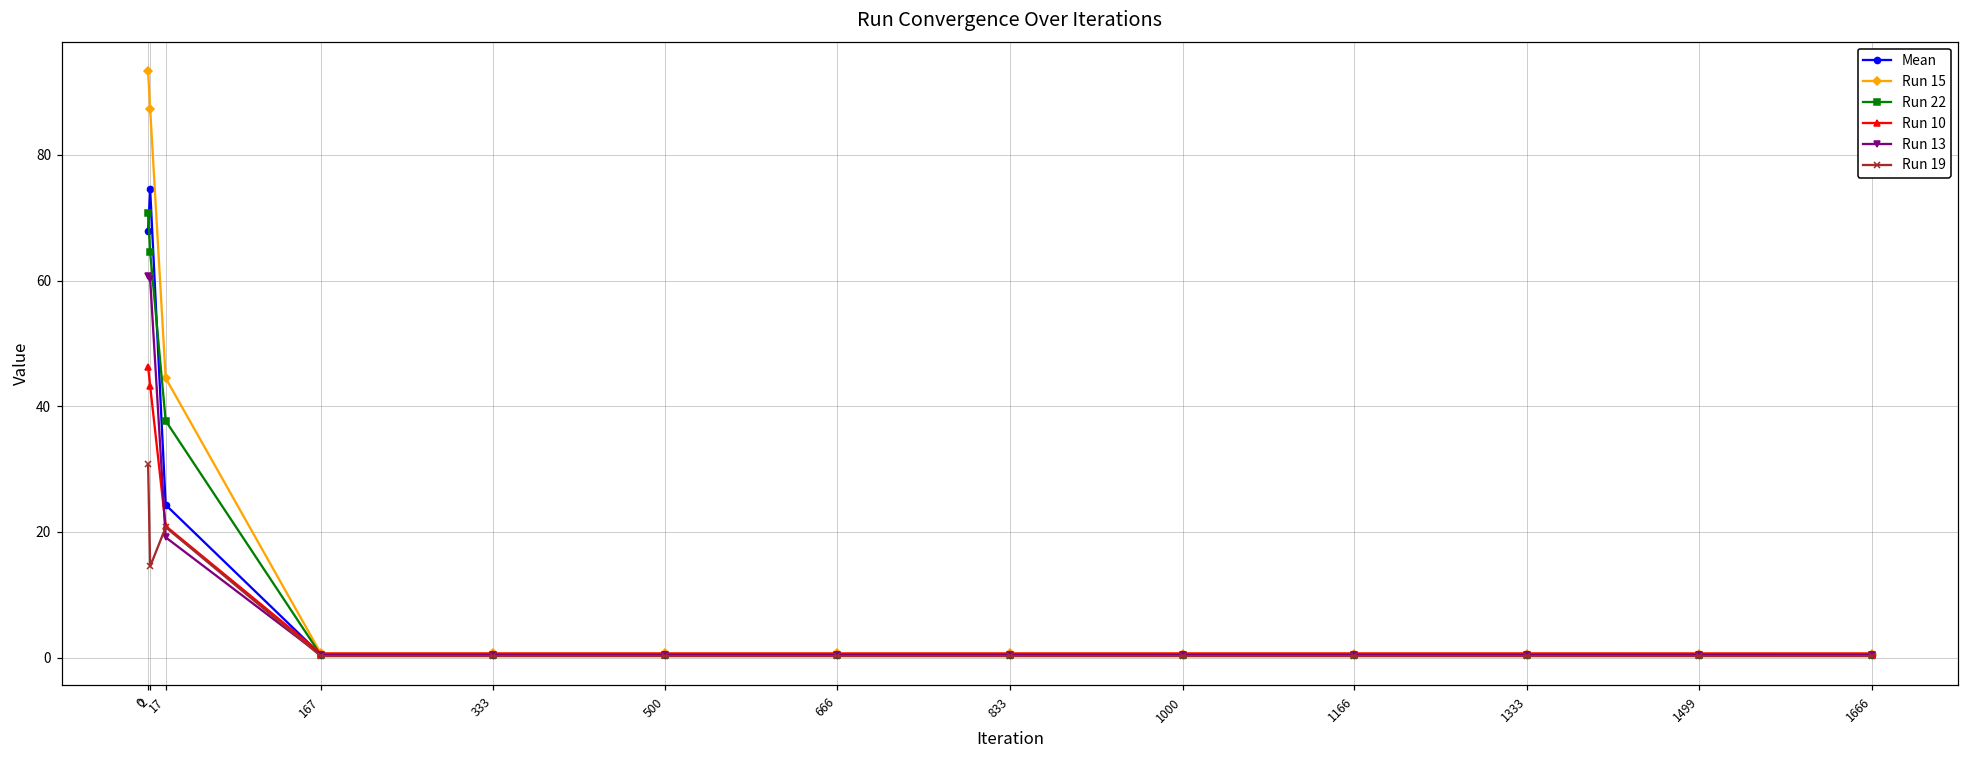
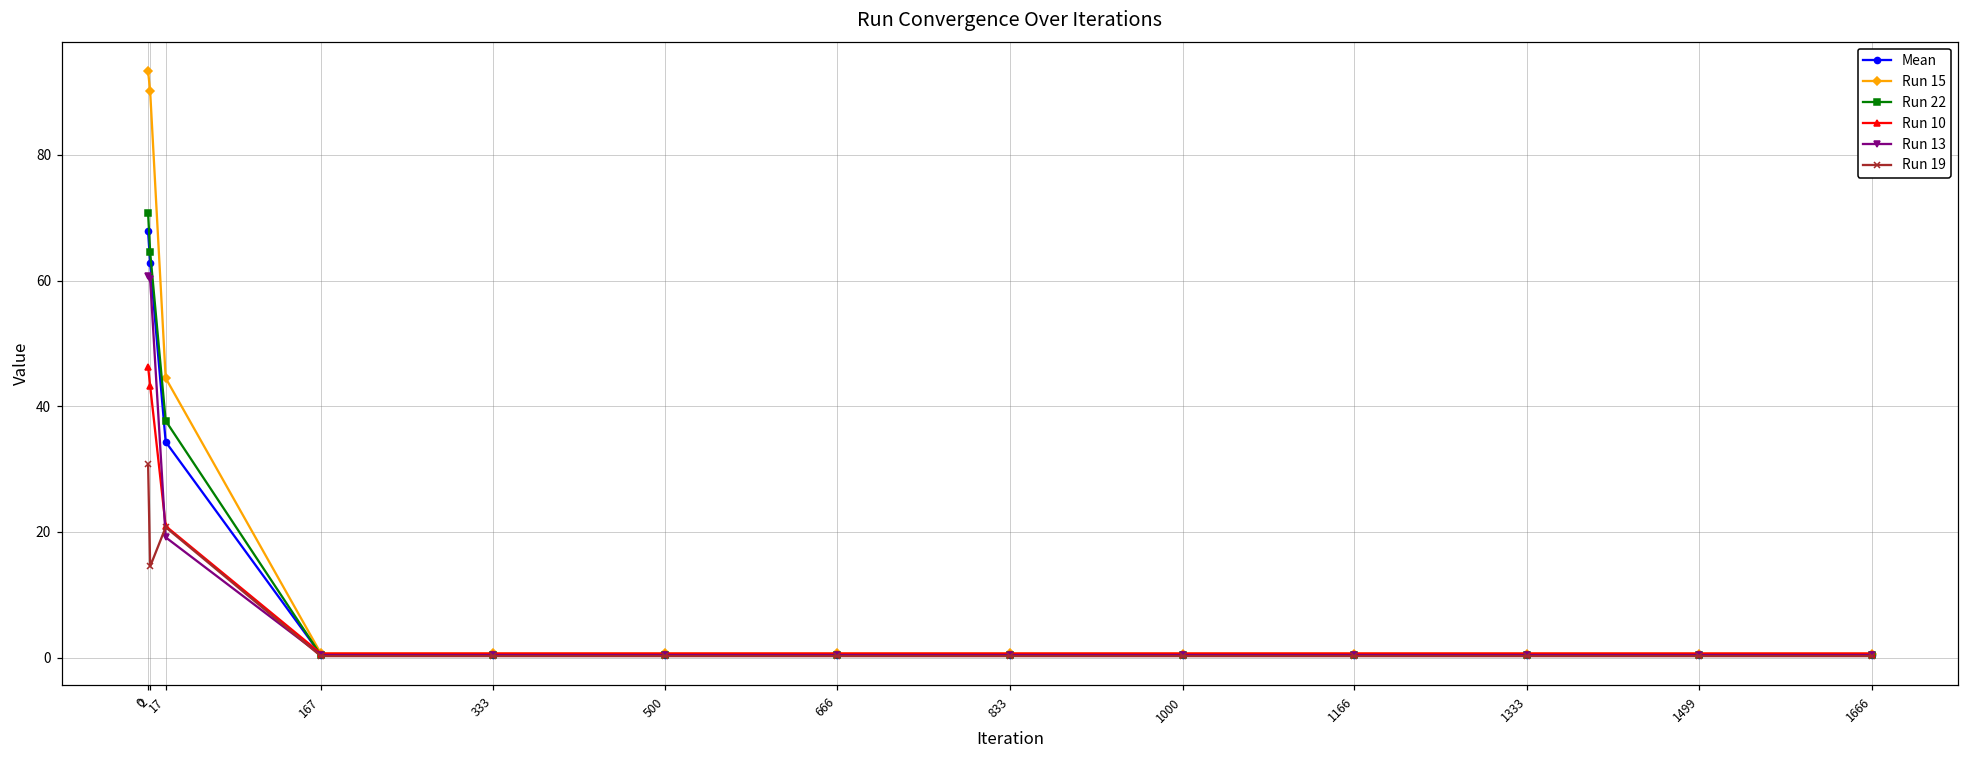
  {
    "Mean": {
      "0": 68,
-     "2": 75,
-     "17": 24
+     "2": 63,
+     "17": 34
    },
    "Run 15": {
      "0": 93,
-     "2": 87,
+     "2": 90,
      "17": 44
    },
    "Run 22": {
      "0": 71,
      "2": 64,
      "17": 38
    },
    "Run 10": {
      "0": 46,
      "2": 43
    },
    "Run 13": {
      "0": 61,
      "2": 60,
      "17": 19
    },
    "Run 19": {
      "0": 31,
      "2": 15
    }
  }
